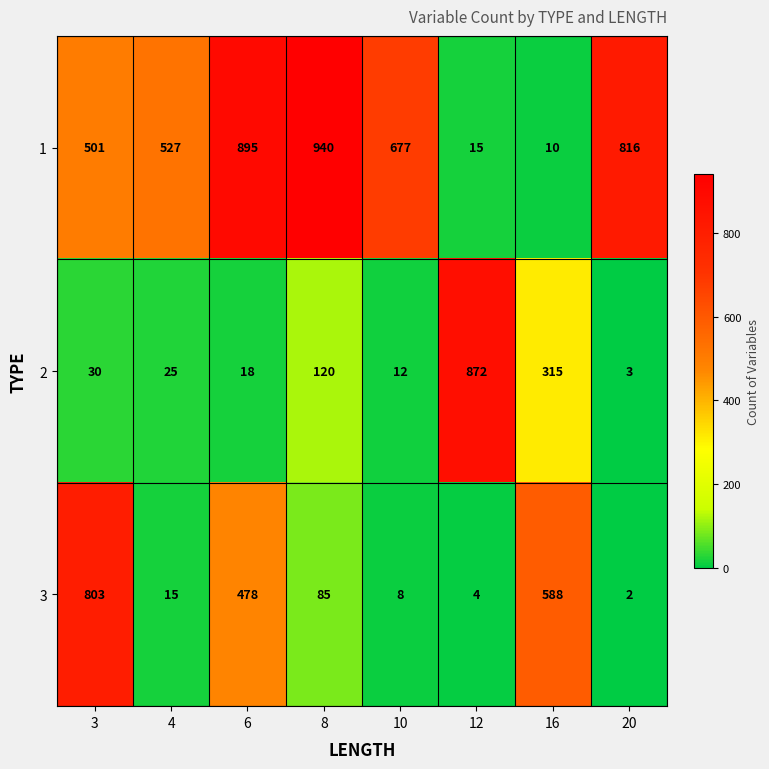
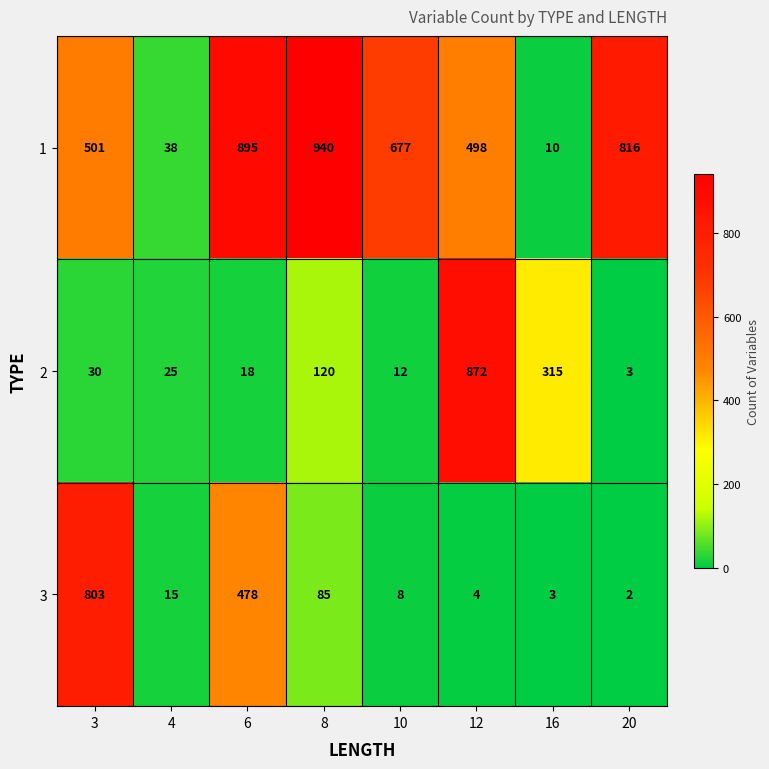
  {
    "1": {
      "3": 501,
-     "4": 527,
+     "4": 38,
      "6": 895,
      "8": 940,
      "10": 677,
-     "12": 15,
+     "12": 498,
      "16": 10,
      "20": 816
    },
    "2": {
      "3": 30,
      "4": 25,
      "6": 18,
      "8": 120,
      "10": 12,
      "12": 872,
      "16": 315,
      "20": 3
    },
    "3": {
      "3": 803,
      "4": 15,
      "6": 478,
      "8": 85,
      "10": 8,
      "12": 4,
-     "16": 588,
+     "16": 3,
      "20": 2
    }
  }
